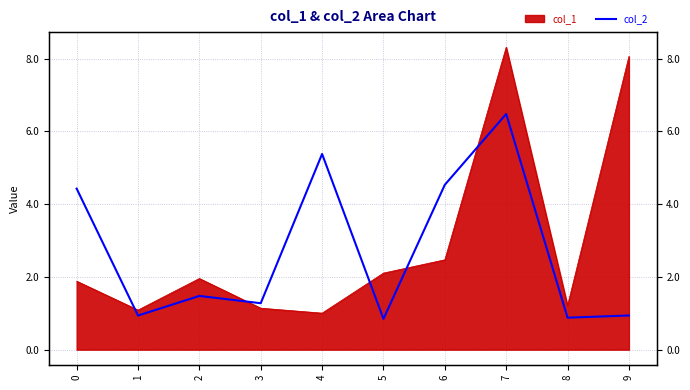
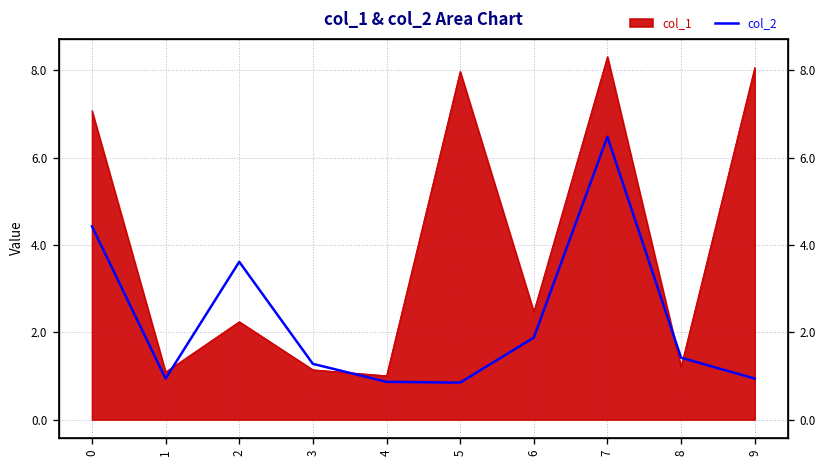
  {
    "col_1": {
-     "0": 1.9,
+     "0": 7.1,
      "1": 1.1,
-     "2": 2.0,
+     "2": 2.2,
      "3": 1.1,
      "4": 1.0,
-     "5": 2.1,
+     "5": 8.0,
      "6": 2.5,
      "7": 8.3,
      "8": 1.2,
      "9": 8.1
    },
    "col_2": {
      "0": 4.4,
      "1": 0.9,
-     "2": 1.5,
+     "2": 3.6,
      "3": 1.3,
-     "4": 5.4,
+     "4": 0.9,
      "5": 0.8,
-     "6": 4.5,
+     "6": 1.9,
      "7": 6.5,
-     "8": 0.9,
+     "8": 1.4,
      "9": 0.9
    }
  }
